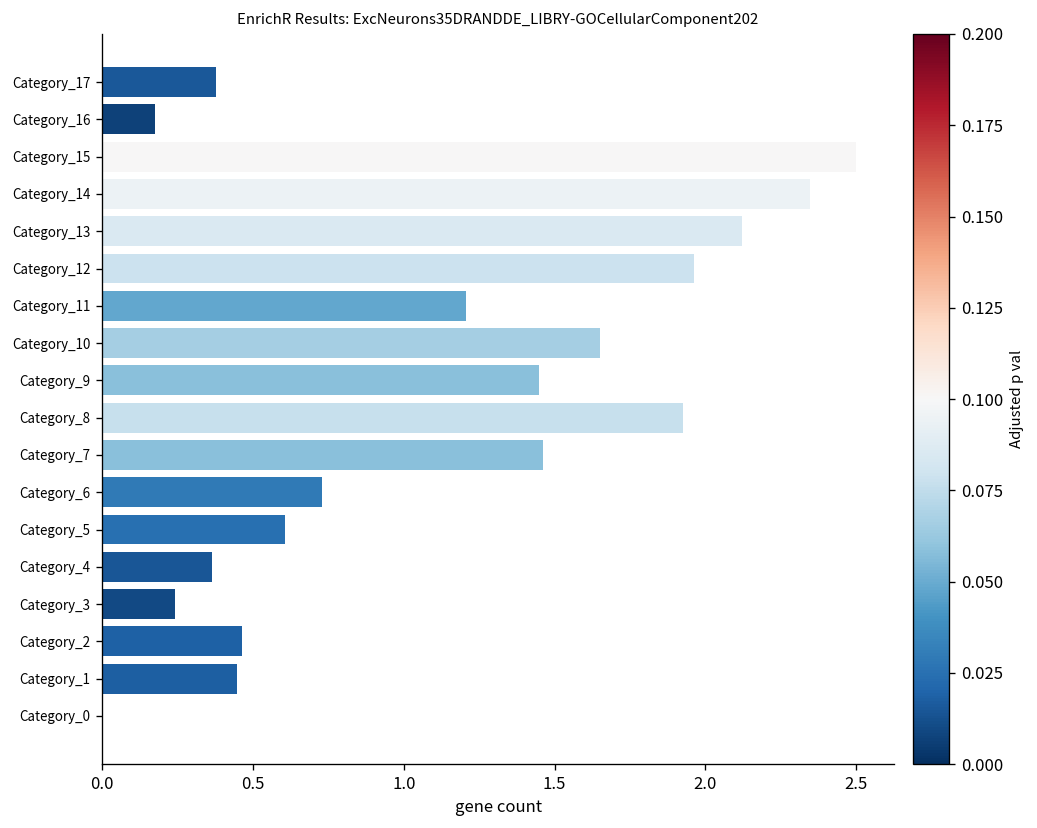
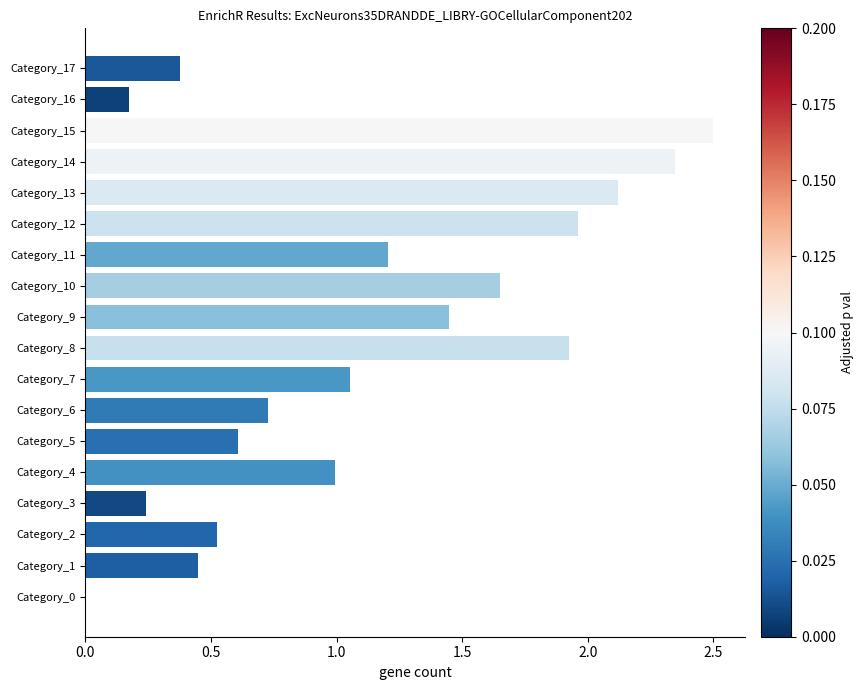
  {
    "Category_17": 0.38,
    "Category_16": 0.17,
    "Category_15": 2.50,
    "Category_14": 2.35,
    "Category_13": 2.12,
    "Category_12": 1.96,
    "Category_11": 1.20,
    "Category_10": 1.65,
    "Category_9": 1.45,
    "Category_8": 1.92,
-   "Category_7": 1.46,
+   "Category_7": 1.05,
    "Category_6": 0.73,
    "Category_5": 0.61,
-   "Category_4": 0.36,
+   "Category_4": 0.99,
    "Category_3": 0.24,
-   "Category_2": 0.46,
+   "Category_2": 0.52,
    "Category_1": 0.45,
    "Category_0": 0.00
  }
